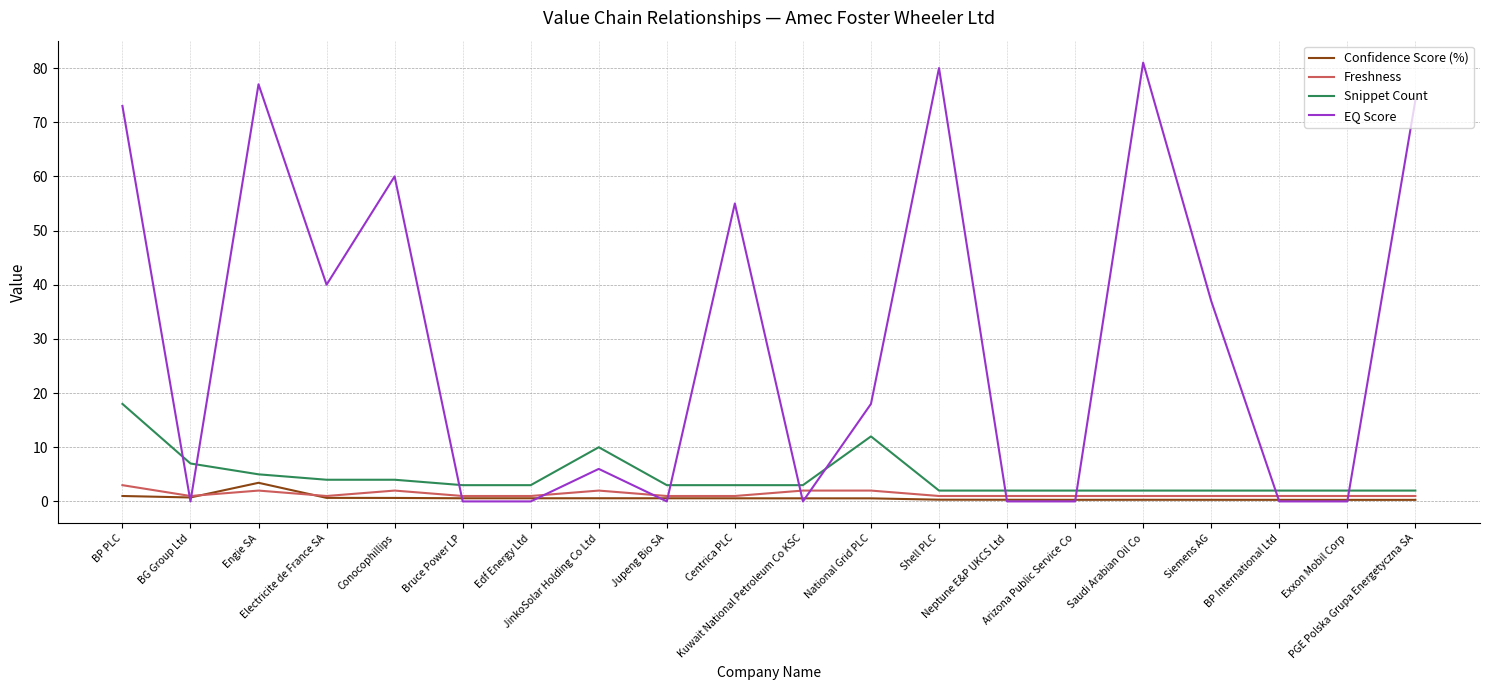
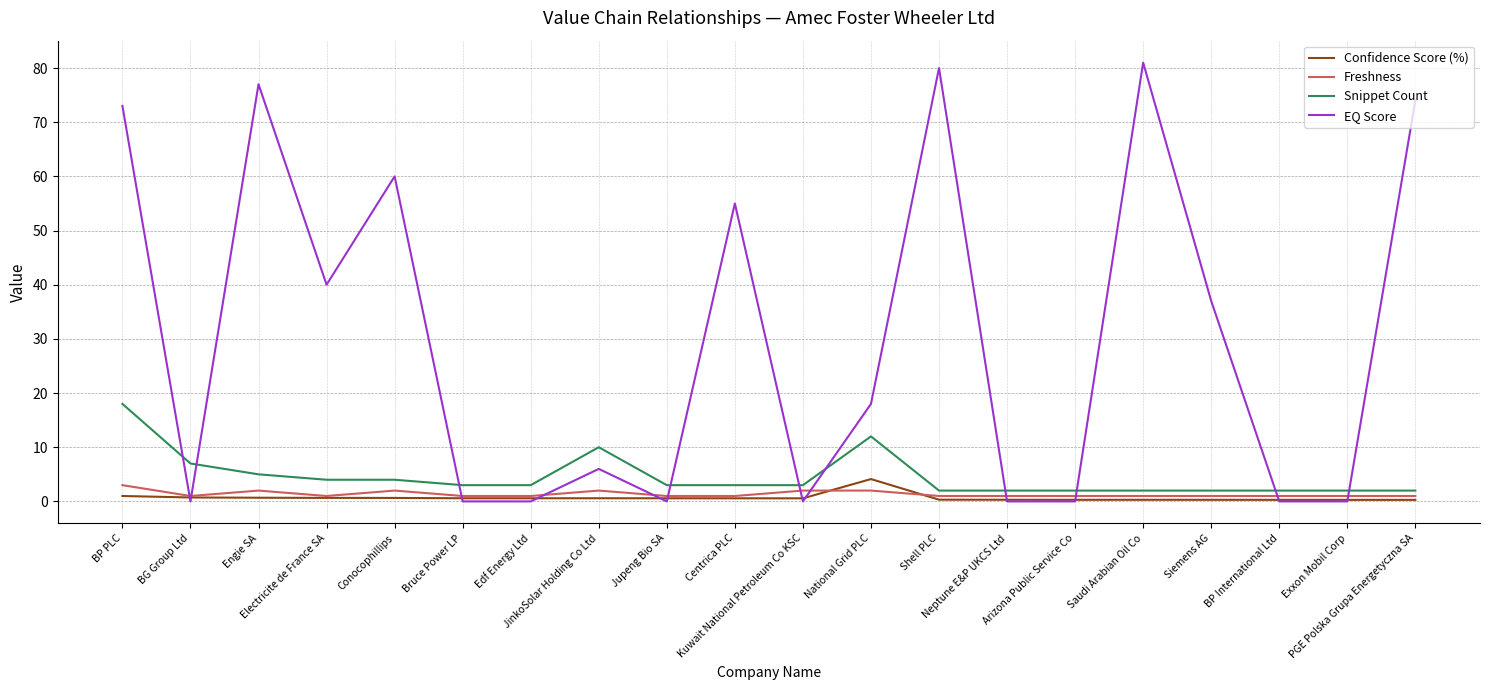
  {
    "Confidence Score (%)": {
      "BP PLC": 1,
-     "Engie SA": 3,
+     "Engie SA": 1,
      "Conocophillips": 1,
      "JinkoSolar Holding Co Ltd": 1,
      "Kuwait National Petroleum Co KSC": 1,
-     "National Grid PLC": 1,
+     "National Grid PLC": 4,
      "Shell PLC": 0,
      "Saudi Arabian Oil Co": 0,
      "Siemens AG": 0,
      "PGE Polska Grupa Energetyczna SA": 0
    },
    "Freshness": {
      "BP PLC": 3,
      "Engie SA": 2,
      "Conocophillips": 2,
      "JinkoSolar Holding Co Ltd": 2,
      "Kuwait National Petroleum Co KSC": 2,
      "National Grid PLC": 2,
      "Shell PLC": 1,
      "Neptune E&P UKCS Ltd": 1,
      "Arizona Public Service Co": 1,
      "Saudi Arabian Oil Co": 1,
      "Siemens AG": 1,
      "BP International Ltd": 1,
      "Exxon Mobil Corp": 1,
      "PGE Polska Grupa Energetyczna SA": 1
    },
    "Snippet Count": {
      "BP PLC": 18,
      "BG Group Ltd": 7,
      "Engie SA": 5,
      "Electricite de France SA": 4,
      "Conocophillips": 4,
      "Bruce Power LP": 3,
      "Edf Energy Ltd": 3,
      "JinkoSolar Holding Co Ltd": 10,
      "Jupeng Bio SA": 3,
      "Centrica PLC": 3,
      "Kuwait National Petroleum Co KSC": 3,
      "National Grid PLC": 12,
      "Shell PLC": 2,
      "Neptune E&P UKCS Ltd": 2,
      "Arizona Public Service Co": 2,
      "Saudi Arabian Oil Co": 2,
      "Siemens AG": 2,
      "BP International Ltd": 2,
      "Exxon Mobil Corp": 2,
      "PGE Polska Grupa Energetyczna SA": 2
    },
    "EQ Score": {
      "BP PLC": 73,
      "BG Group Ltd": 0,
      "Engie SA": 77,
      "Electricite de France SA": 40,
      "Conocophillips": 60,
      "Bruce Power LP": 0,
      "Edf Energy Ltd": 0,
      "JinkoSolar Holding Co Ltd": 6,
      "Jupeng Bio SA": 0,
      "Centrica PLC": 55,
      "Kuwait National Petroleum Co KSC": 0,
      "National Grid PLC": 18,
      "Shell PLC": 80,
      "Saudi Arabian Oil Co": 81,
      "Siemens AG": 37
    }
  }
